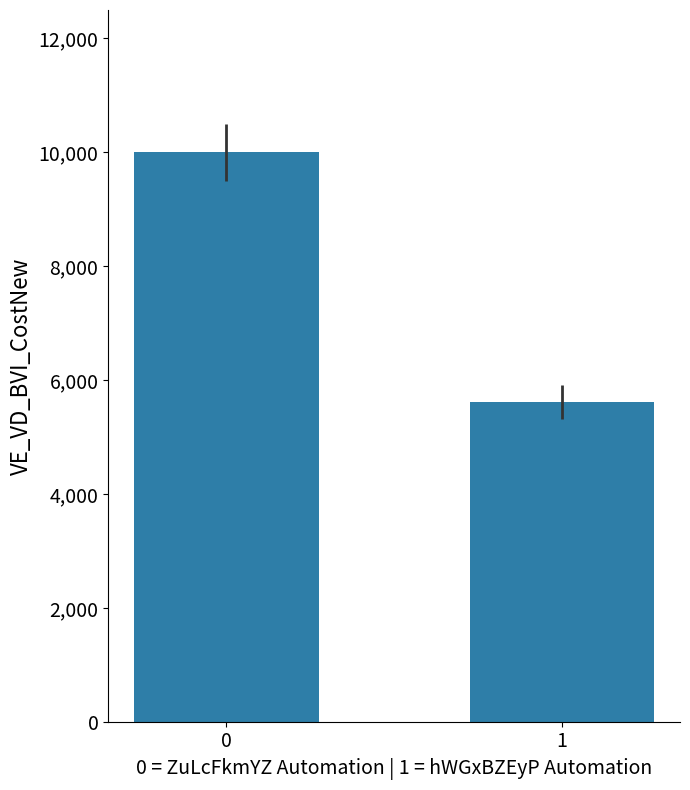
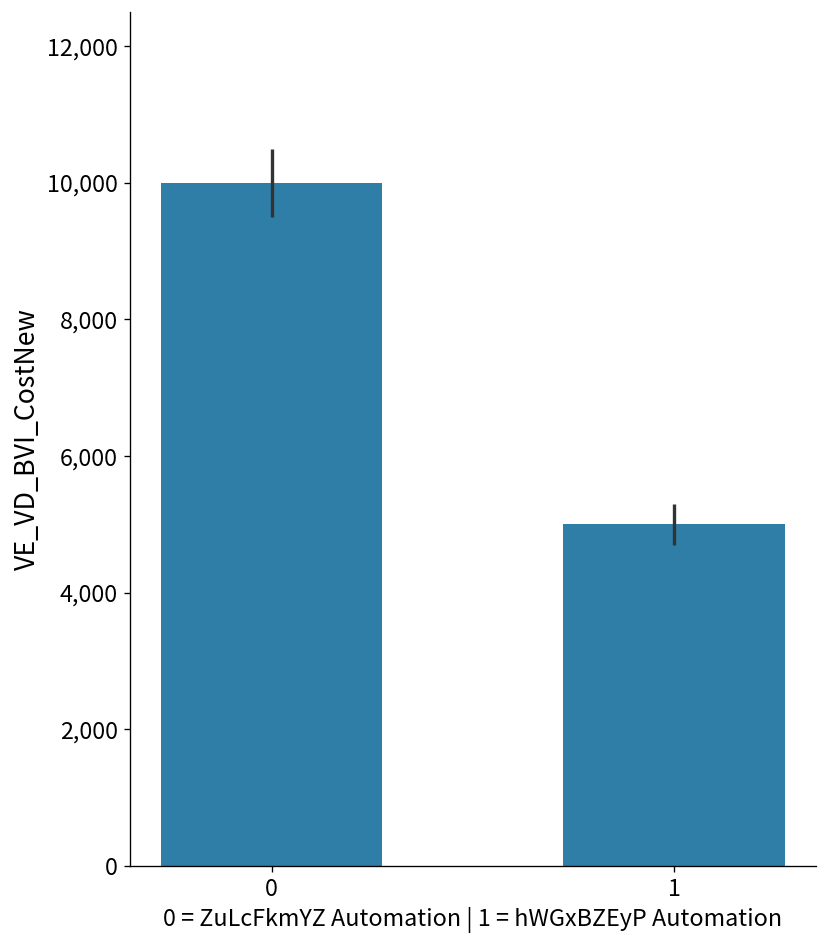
  {
    "0": "10,000",
-   "1": "5,600"
+   "1": "5,000"
  }
